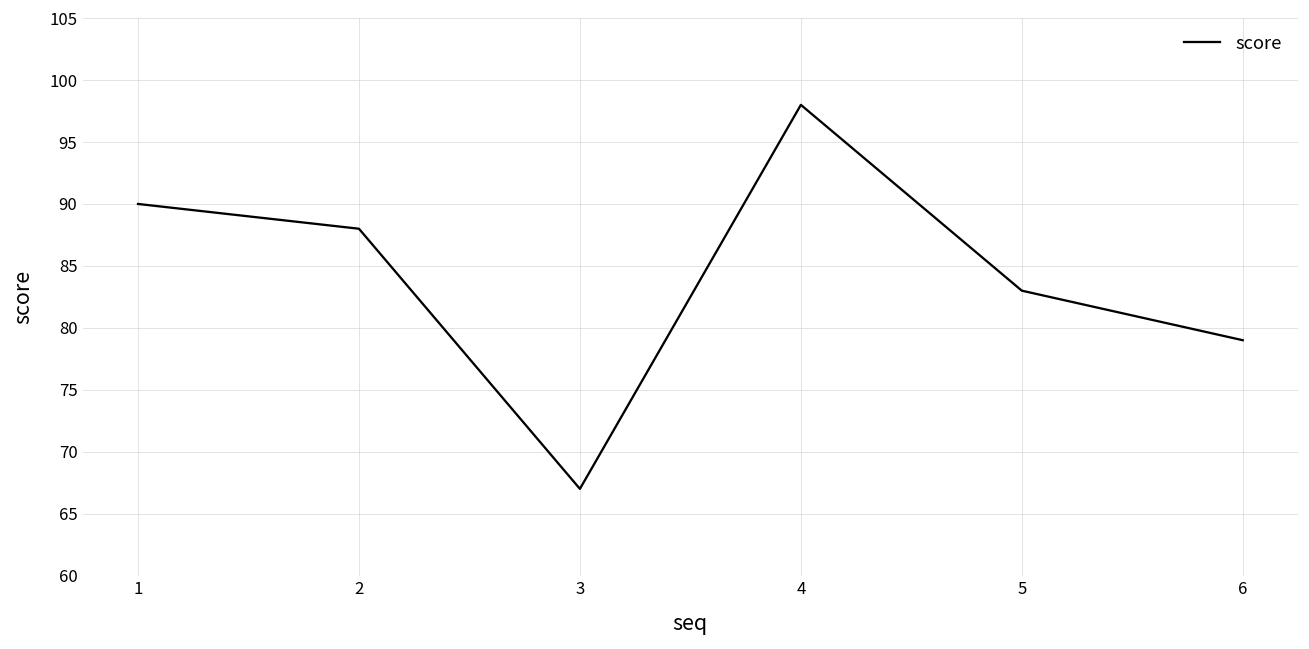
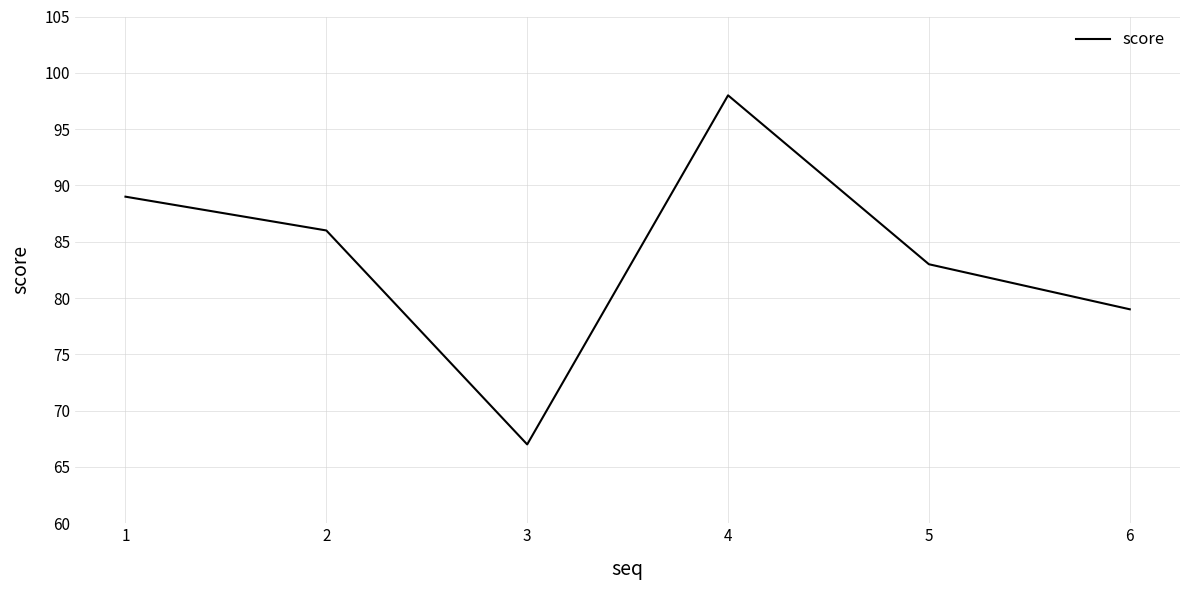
  {
-   "1": 90,
-   "2": 88,
+   "1": 89,
+   "2": 86,
    "3": 67,
    "4": 98,
    "5": 83,
    "6": 79
  }
